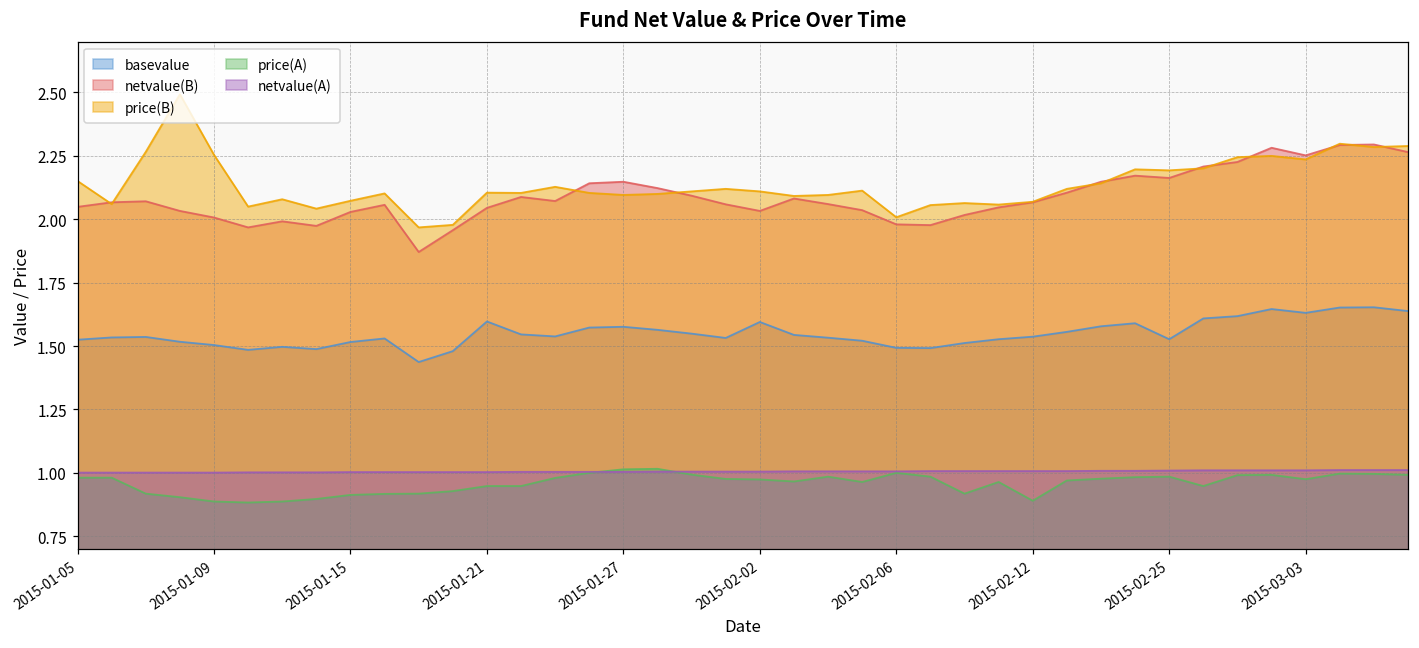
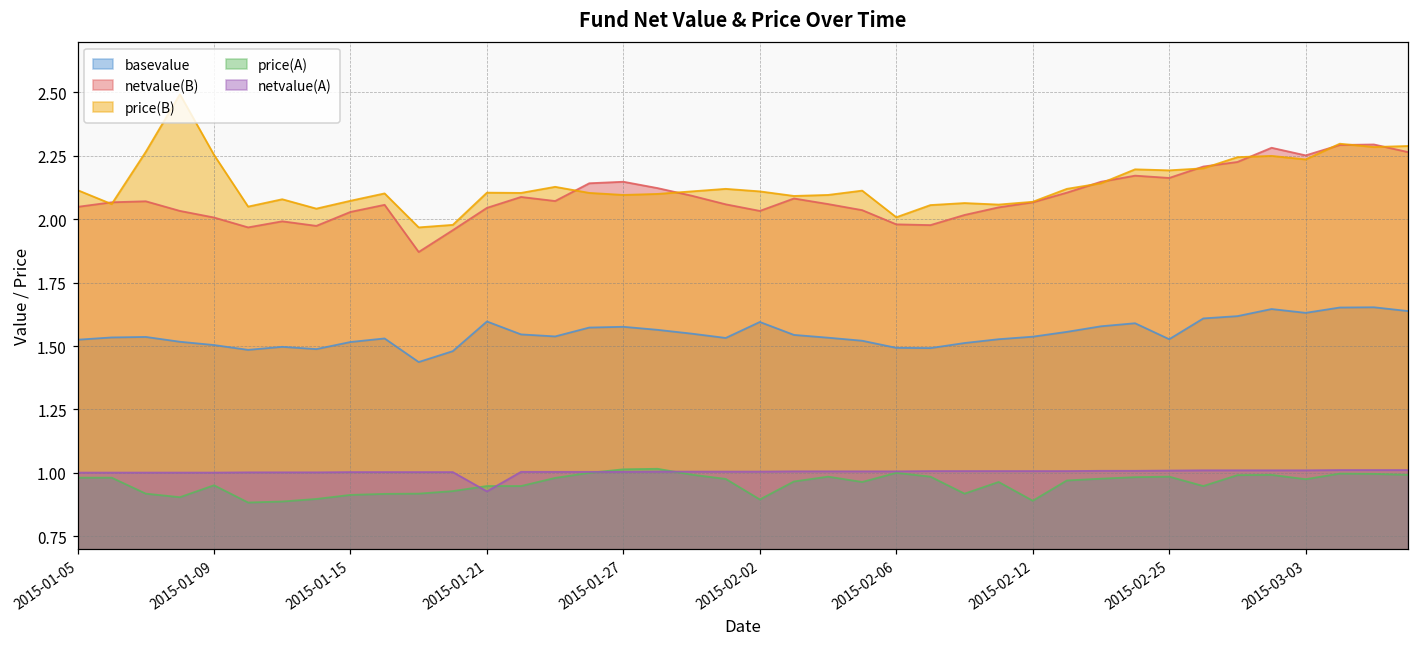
  {
    "basevalue": {
      "2015-01-05": 1.53,
      "2015-01-09": 1.50,
      "2015-01-15": 1.52,
      "2015-01-21": 1.60,
      "2015-01-27": 1.58,
      "2015-02-02": 1.60,
      "2015-02-06": 1.49,
      "2015-02-12": 1.54,
      "2015-02-25": 1.53,
      "2015-03-03": 1.63
    },
    "netvalue(B)": {
      "2015-01-05": 2.05,
      "2015-01-09": 2.01,
      "2015-01-15": 2.03,
      "2015-01-21": 2.05,
      "2015-01-27": 2.15,
      "2015-02-02": 2.03,
      "2015-02-06": 1.98,
      "2015-02-25": 2.16,
      "2015-03-03": 2.25
    },
    "price(B)": {
-     "2015-01-05": 2.15,
+     "2015-01-05": 2.12,
      "2015-01-09": 2.25,
      "2015-01-15": 2.07,
      "2015-01-21": 2.11,
      "2015-01-27": 2.10,
      "2015-02-02": 2.11,
      "2015-02-06": 2.01,
      "2015-02-25": 2.19,
      "2015-03-03": 2.24
    },
    "price(A)": {
      "2015-01-05": 0.98,
-     "2015-01-09": 0.89,
+     "2015-01-09": 0.95,
      "2015-01-15": 0.91,
      "2015-01-21": 0.95,
-     "2015-02-02": 0.97,
+     "2015-02-02": 0.90,
      "2015-02-12": 0.89,
      "2015-02-25": 0.99,
      "2015-03-03": 0.98
    },
    "netvalue(A)": {
      "2015-01-05": 1.00,
      "2015-01-09": 1.00,
      "2015-01-15": 1.00,
-     "2015-01-21": 1.00,
+     "2015-01-21": 0.93,
      "2015-02-02": 1.01,
      "2015-02-12": 1.01,
      "2015-02-25": 1.01,
      "2015-03-03": 1.01
    }
  }
